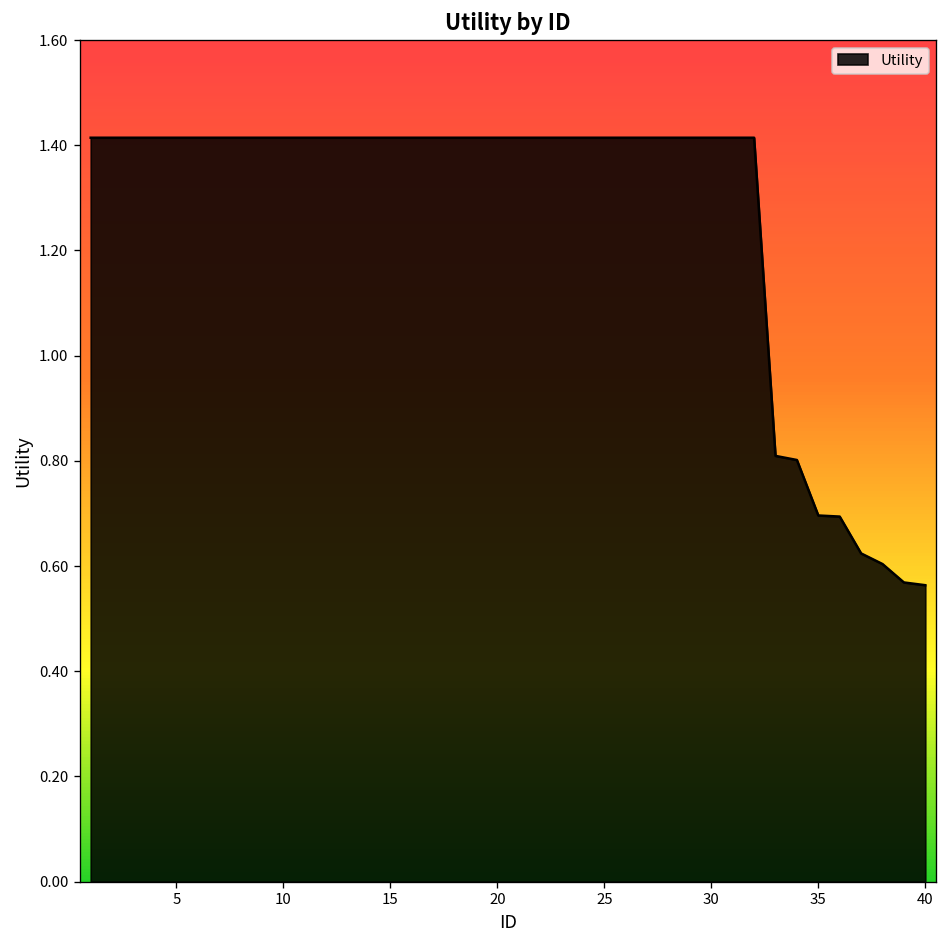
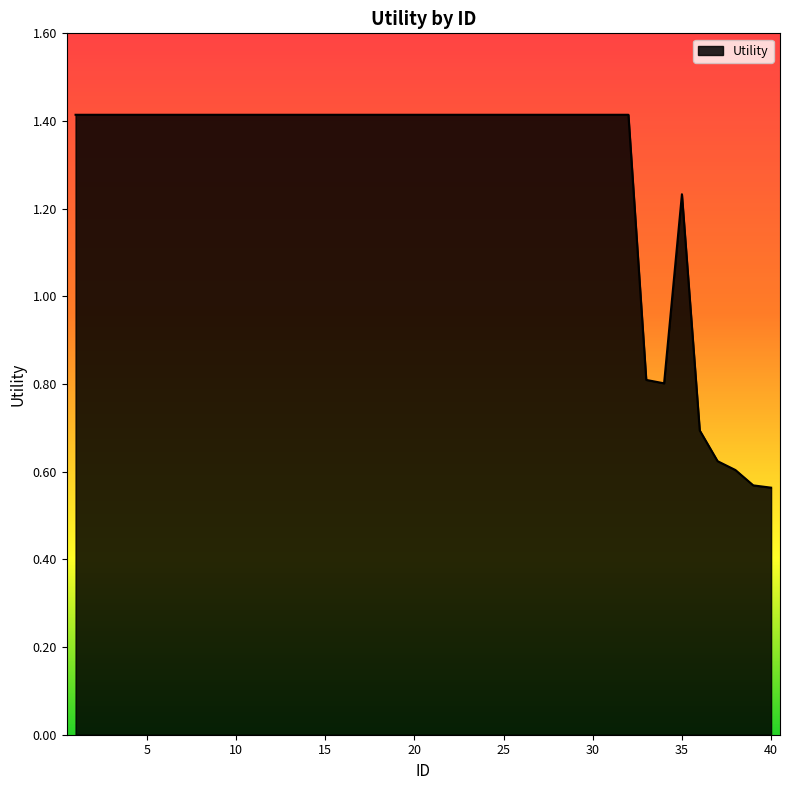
  {
    "5": 1.41,
    "10": 1.41,
    "15": 1.41,
    "20": 1.41,
    "25": 1.41,
    "30": 1.41,
-   "35": 0.70,
+   "35": 1.23,
    "40": 0.56
  }
